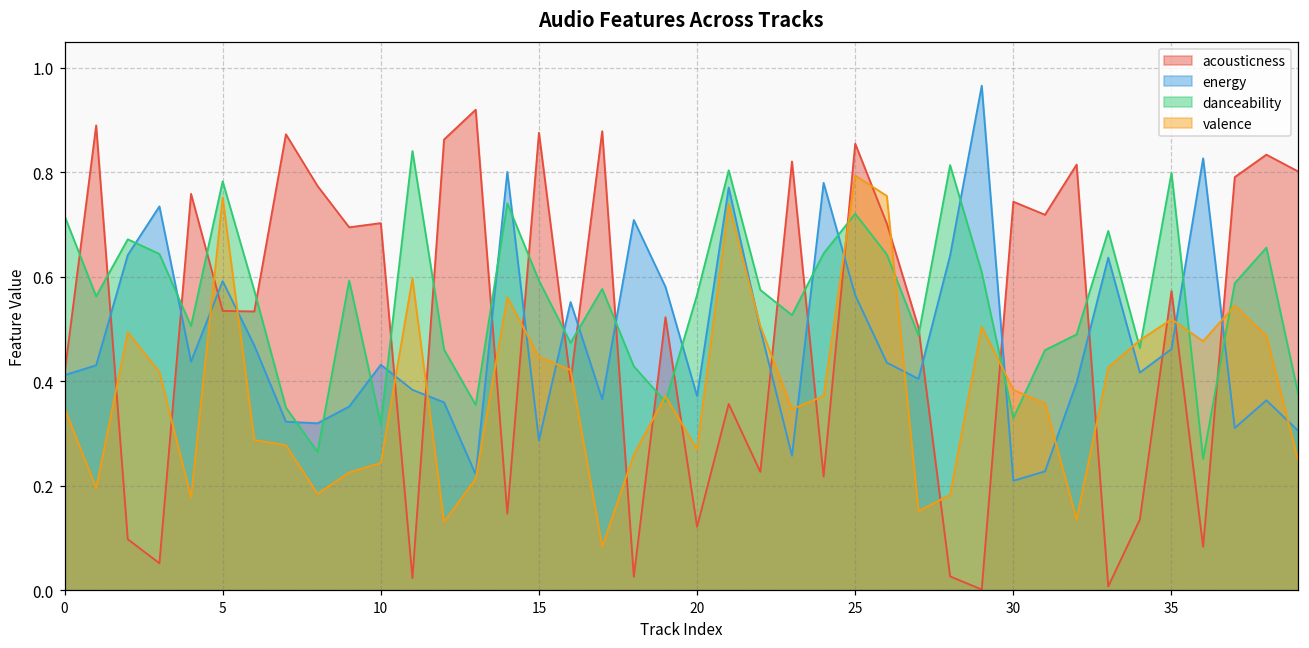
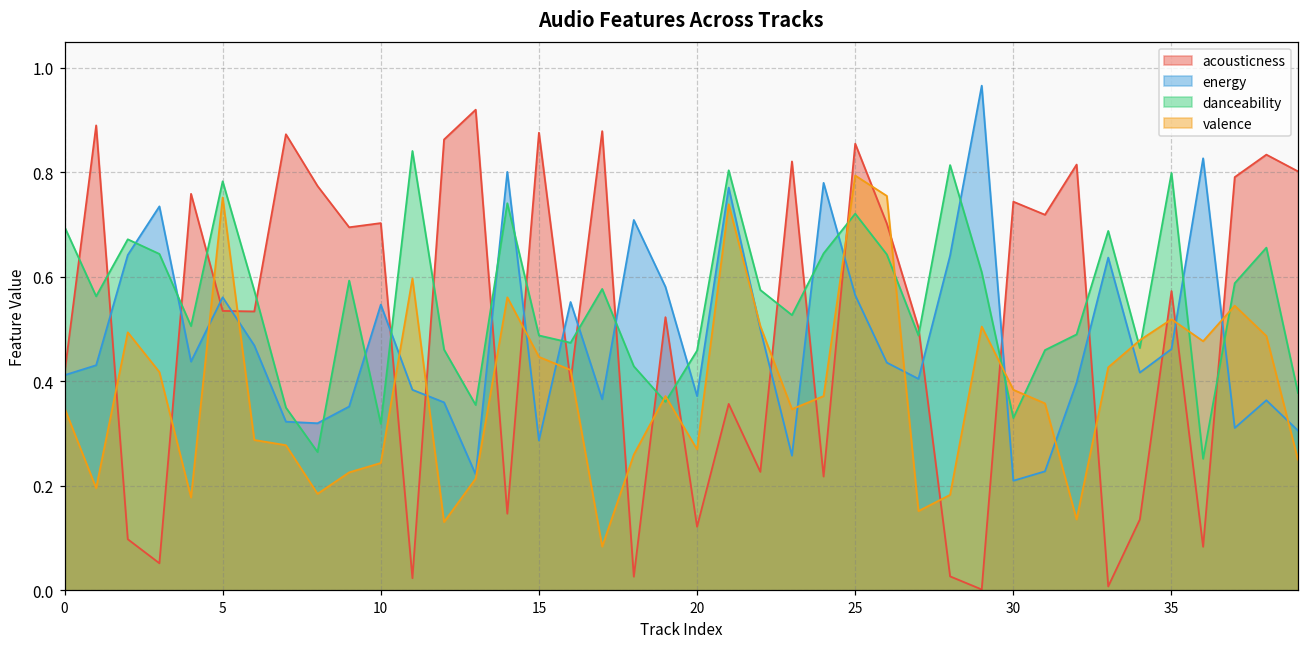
  {
    "acousticness": {
      "5": 0.54,
      "10": 0.70,
      "15": 0.88,
      "20": 0.12,
      "25": 0.86,
      "30": 0.74,
      "35": 0.57
    },
    "energy": {
-     "5": 0.59,
-     "10": 0.43,
+     "5": 0.56,
+     "10": 0.55,
      "15": 0.29,
      "20": 0.37,
      "25": 0.57,
      "30": 0.21,
      "35": 0.46
    },
    "danceability": {
-     "0": 0.72,
+     "0": 0.70,
      "5": 0.78,
      "10": 0.32,
-     "15": 0.59,
-     "20": 0.57,
+     "15": 0.49,
+     "20": 0.46,
      "25": 0.72,
      "30": 0.33,
      "35": 0.80
    },
    "valence": {
      "0": 0.35,
      "5": 0.75,
      "10": 0.24,
      "15": 0.45,
      "20": 0.27,
      "25": 0.79,
      "30": 0.38,
      "35": 0.52
    }
  }
